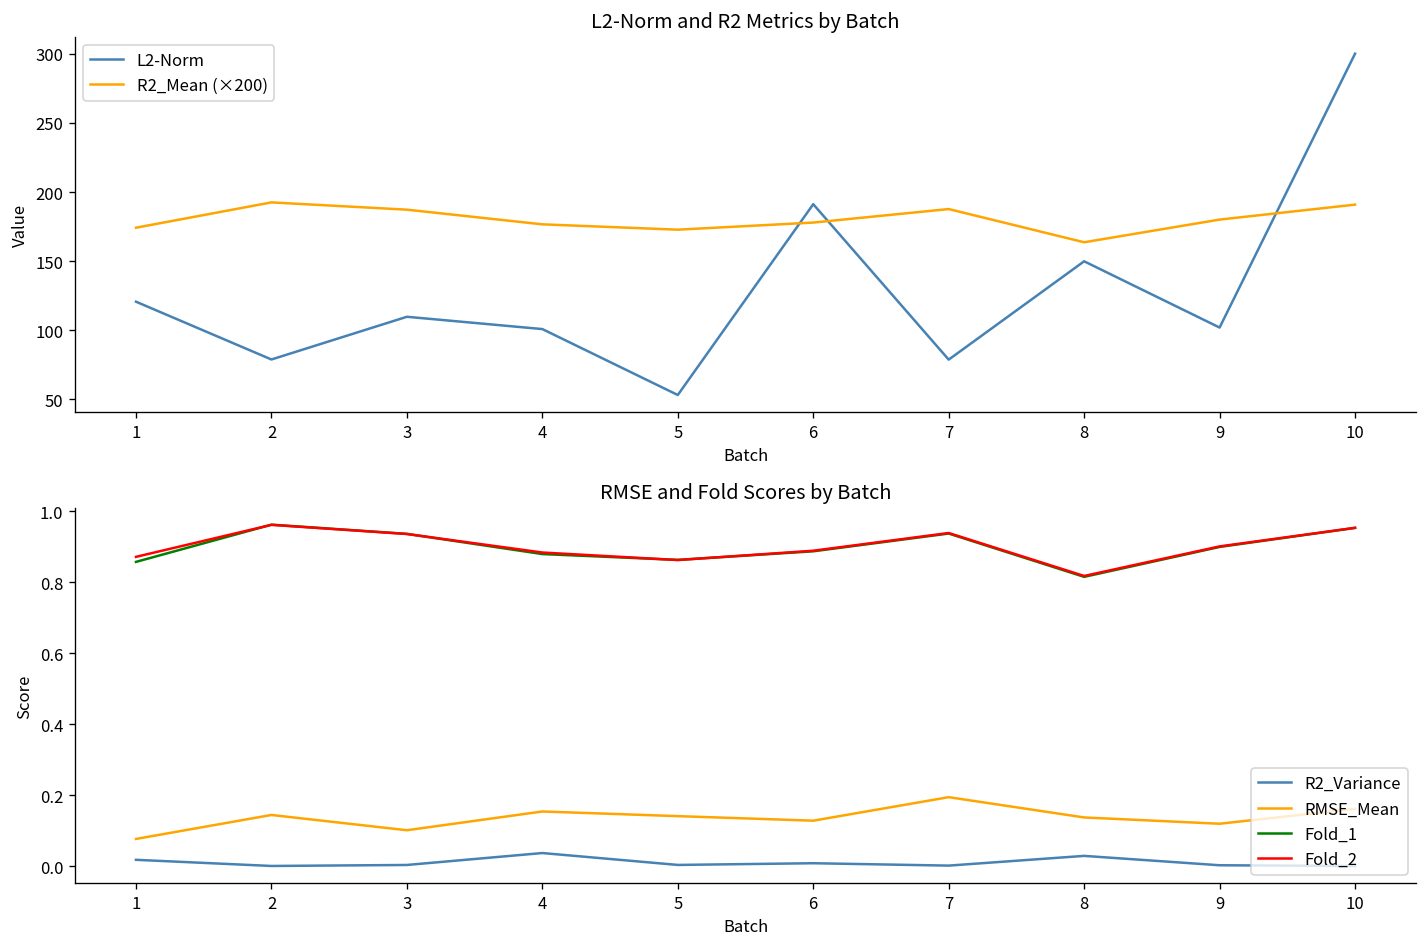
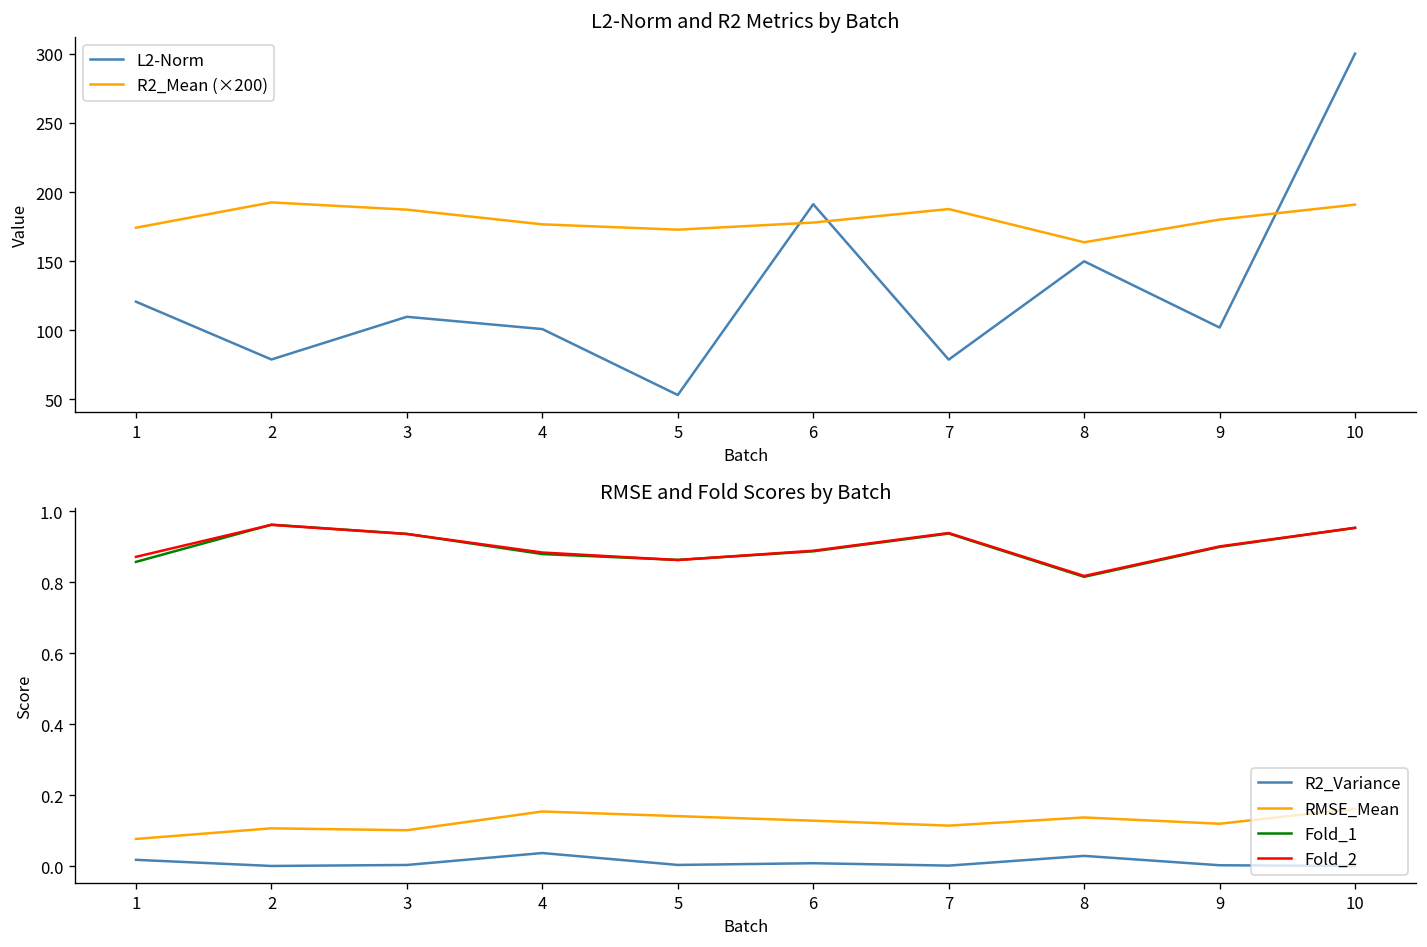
  {
    "L2-Norm and R2 Metrics by Batch": {
      "L2-Norm": {
        "1": 121,
        "2": 79,
        "3": 110,
        "4": 101,
        "5": 53,
        "6": 191,
        "7": 79,
        "8": 150,
        "9": 102,
        "10": 300
      },
      "R2_Mean (×200)": {
        "1": 174,
        "2": 193,
        "3": 187,
        "4": 177,
        "5": 173,
        "6": 178,
        "7": 188,
        "8": 164,
        "9": 180,
        "10": 191
      }
    },
    "RMSE and Fold Scores by Batch": {
      "R2_Variance": {
        "1": 0.02,
        "2": 0.00,
        "3": 0.00,
        "4": 0.04,
        "5": 0.00,
        "6": 0.01,
        "7": 0.00,
        "8": 0.03,
        "9": 0.00
      },
      "RMSE_Mean": {
        "1": 0.08,
-       "2": 0.14,
+       "2": 0.11,
        "3": 0.10,
        "4": 0.15,
        "5": 0.14,
        "6": 0.13,
-       "7": 0.19,
+       "7": 0.11,
        "8": 0.14,
        "9": 0.12
      },
      "Fold_1": {
        "1": 0.86
      },
      "Fold_2": {
        "1": 0.87
      }
    }
  }
